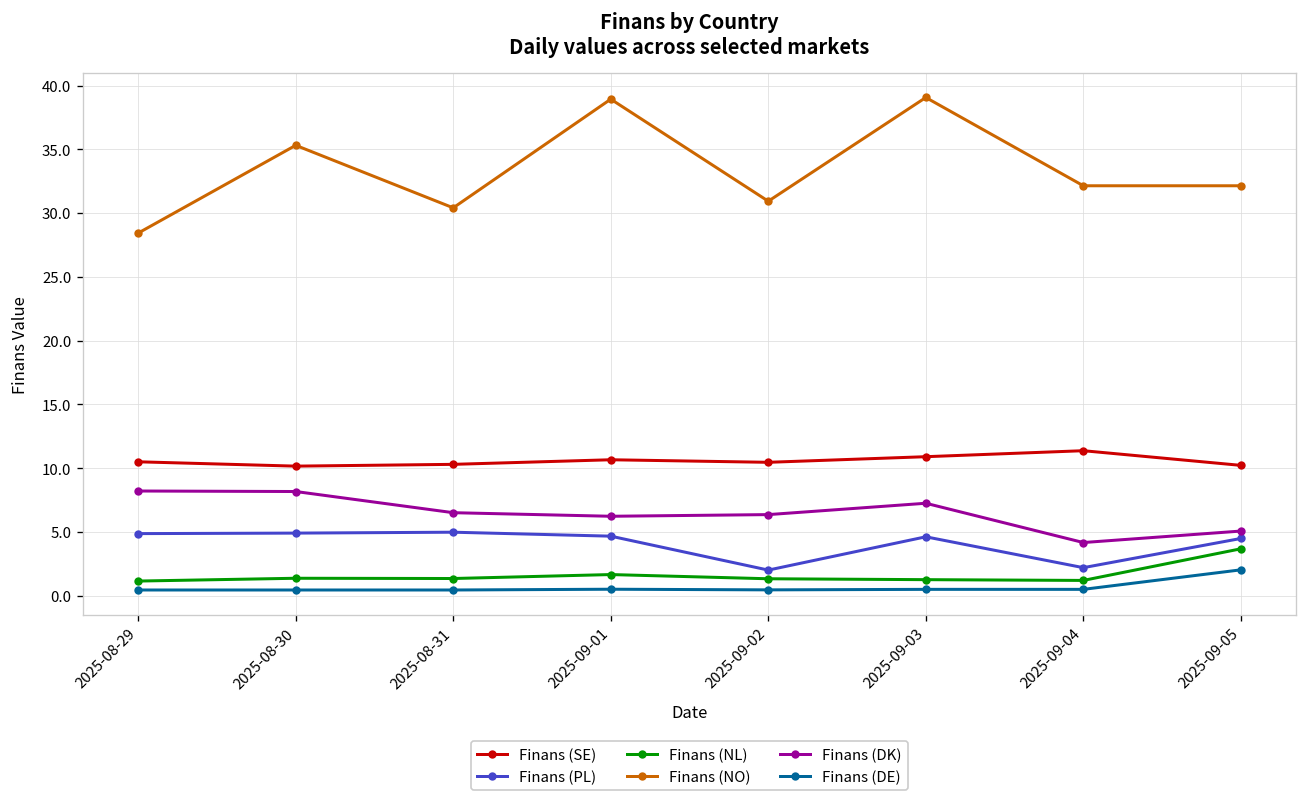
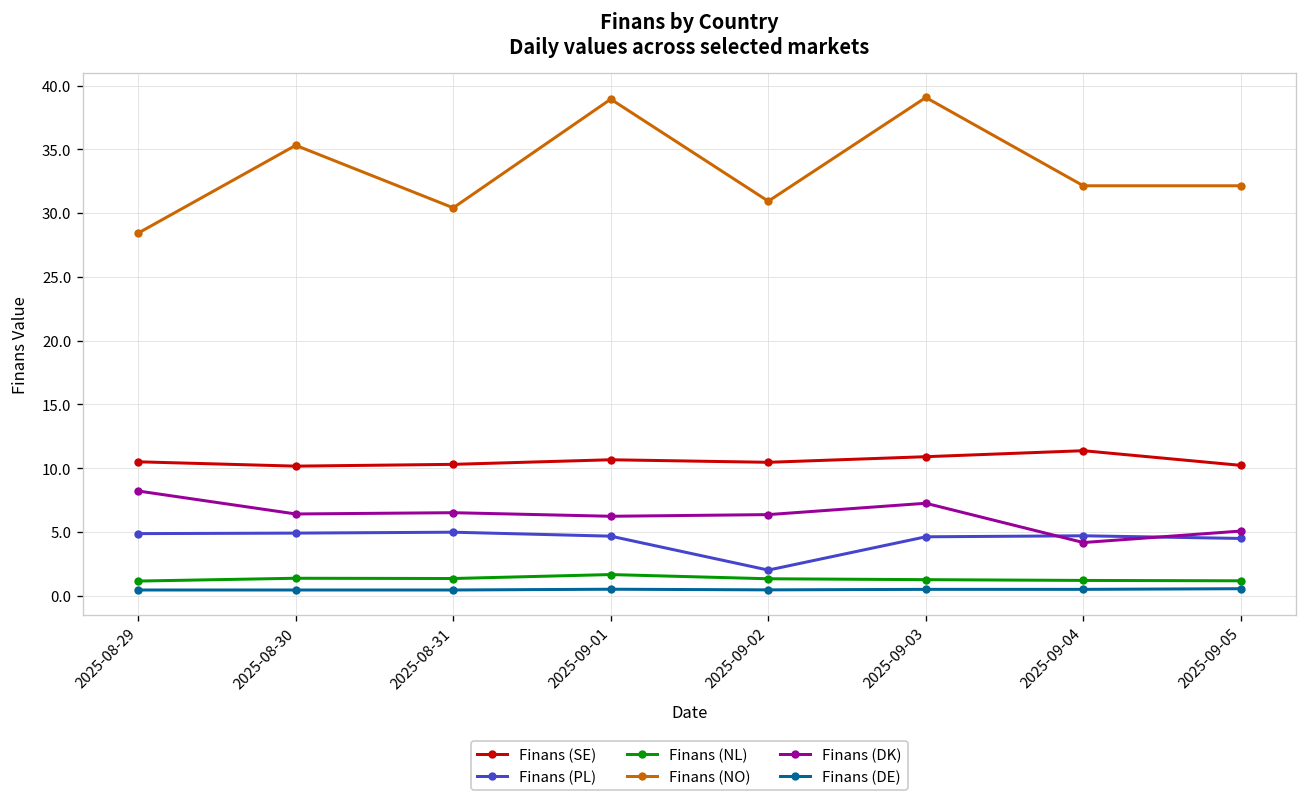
  {
    "Finans (SE)": {
      "2025-08-29": 10.5,
      "2025-08-30": 10.2,
      "2025-08-31": 10.3,
      "2025-09-01": 10.7,
      "2025-09-02": 10.5,
      "2025-09-03": 10.9,
      "2025-09-04": 11.4,
      "2025-09-05": 10.2
    },
    "Finans (PL)": {
      "2025-08-29": 4.9,
      "2025-08-30": 4.9,
      "2025-08-31": 5.0,
      "2025-09-01": 4.7,
      "2025-09-02": 2.0,
      "2025-09-03": 4.6,
-     "2025-09-04": 2.2,
+     "2025-09-04": 4.7,
      "2025-09-05": 4.5
    },
    "Finans (NL)": {
      "2025-08-29": 1.2,
      "2025-08-30": 1.4,
      "2025-08-31": 1.4,
      "2025-09-01": 1.7,
      "2025-09-02": 1.3,
      "2025-09-03": 1.3,
      "2025-09-04": 1.2,
-     "2025-09-05": 3.7
+     "2025-09-05": 1.2
    },
    "Finans (NO)": {
      "2025-08-29": 28.4,
      "2025-08-30": 35.3,
      "2025-08-31": 30.4,
      "2025-09-01": 38.9,
      "2025-09-02": 30.9,
      "2025-09-03": 39.1,
      "2025-09-04": 32.1,
      "2025-09-05": 32.1
    },
    "Finans (DK)": {
      "2025-08-29": 8.2,
-     "2025-08-30": 8.2,
+     "2025-08-30": 6.4,
      "2025-08-31": 6.5,
      "2025-09-01": 6.2,
      "2025-09-02": 6.4,
      "2025-09-03": 7.3,
      "2025-09-04": 4.2,
      "2025-09-05": 5.1
    },
    "Finans (DE)": {
      "2025-08-29": 0.5,
      "2025-08-30": 0.5,
      "2025-08-31": 0.5,
      "2025-09-01": 0.5,
      "2025-09-02": 0.5,
      "2025-09-03": 0.5,
      "2025-09-04": 0.5,
-     "2025-09-05": 2.0
+     "2025-09-05": 0.6
    }
  }
